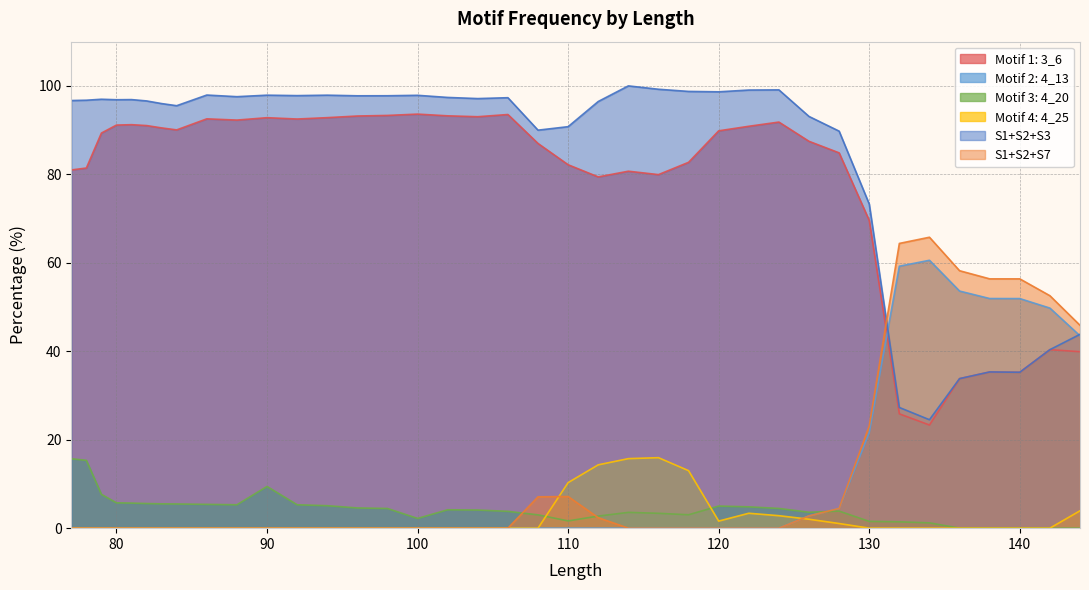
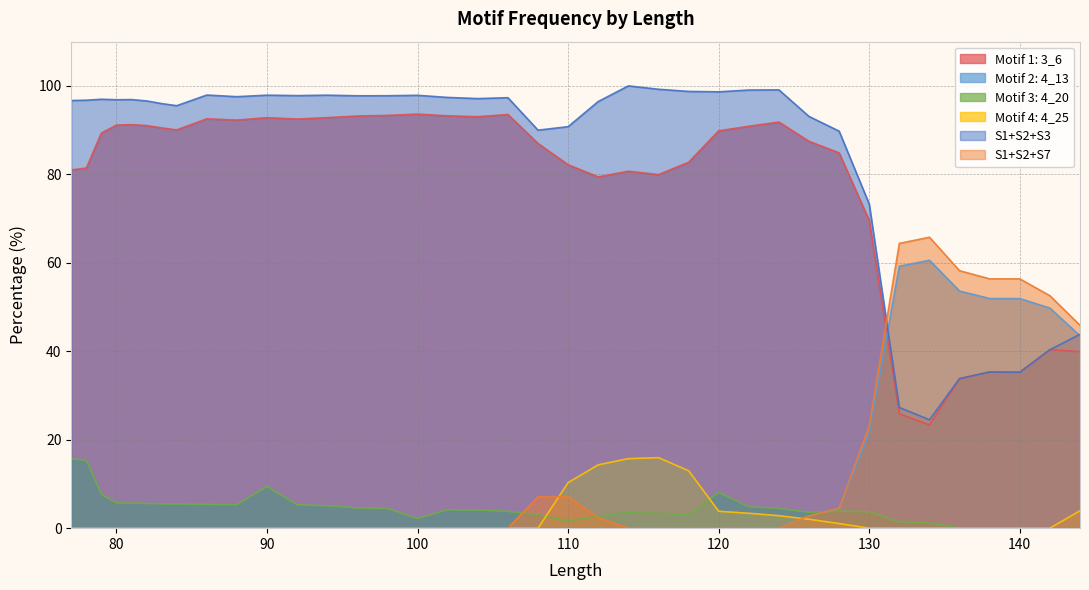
  {
    "Motif 3: 4_20": {
      "80": 6,
      "90": 9,
      "100": 2,
      "110": 2,
-     "120": 5,
-     "130": 2
+     "120": 8,
+     "130": 4
    },
    "Motif 4: 4_25": {
      "110": 10,
-     "120": 2,
+     "120": 4,
      "130": 0
    }
  }
